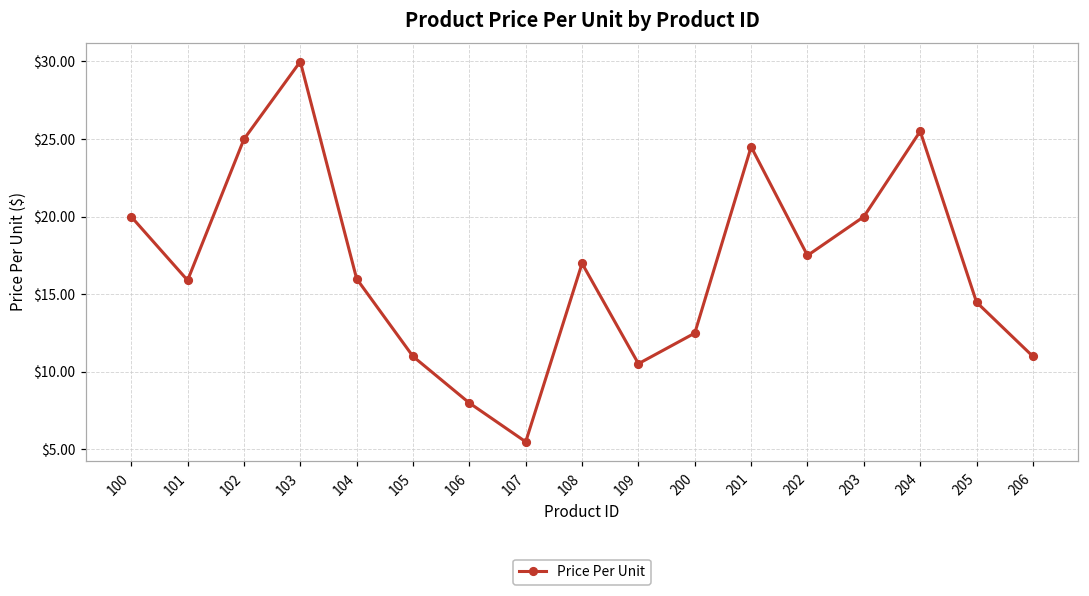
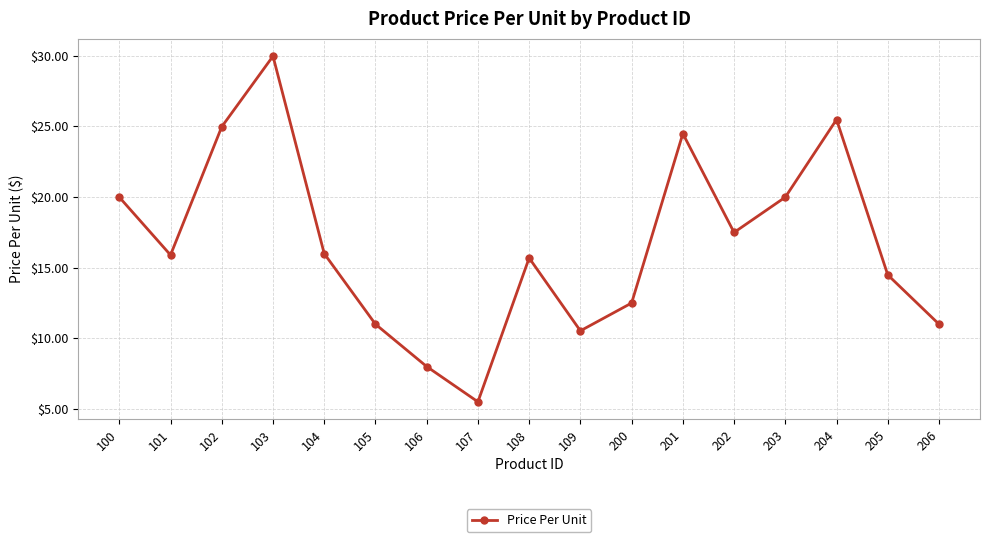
  {
    "100": "$20.0",
    "101": "$15.9",
    "102": "$25.0",
    "103": "$30.0",
    "104": "$16.0",
    "105": "$11.0",
    "106": "$8.0",
    "107": "$5.5",
-   "108": "$17.0",
+   "108": "$15.7",
    "109": "$10.5",
    "200": "$12.5",
    "201": "$24.5",
    "202": "$17.5",
    "203": "$20.0",
    "204": "$25.5",
    "205": "$14.5",
    "206": "$11.0"
  }
